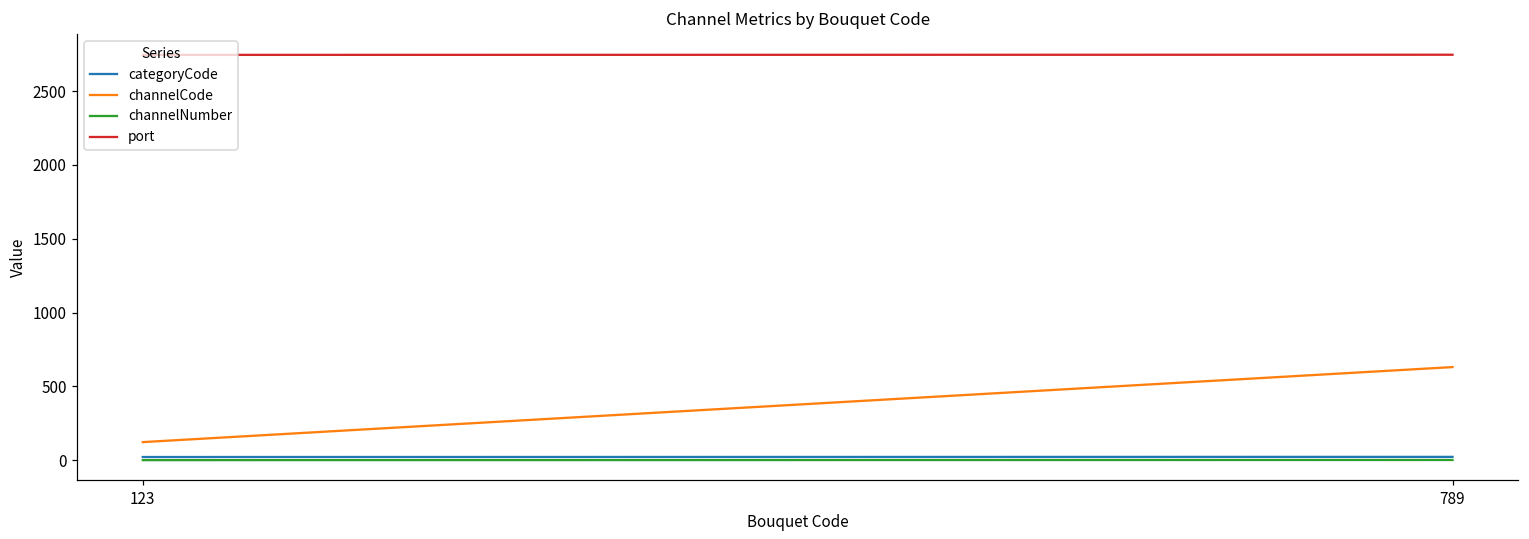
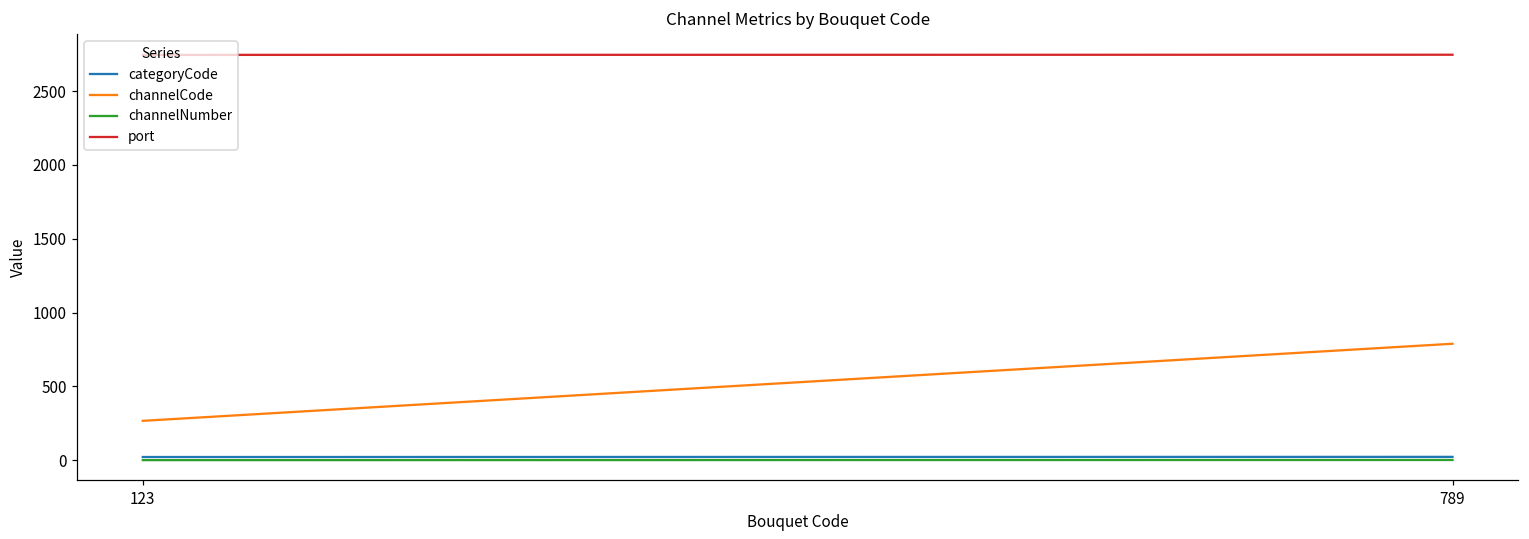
  {
    "categoryCode": {
      "123": 20,
      "789": 20
    },
    "channelCode": {
-     "123": 120,
-     "789": 630
+     "123": 270,
+     "789": 790
    },
    "channelNumber": {
      "123": 0,
      "789": 0
    },
    "port": {
      "789": 2750
    }
  }
